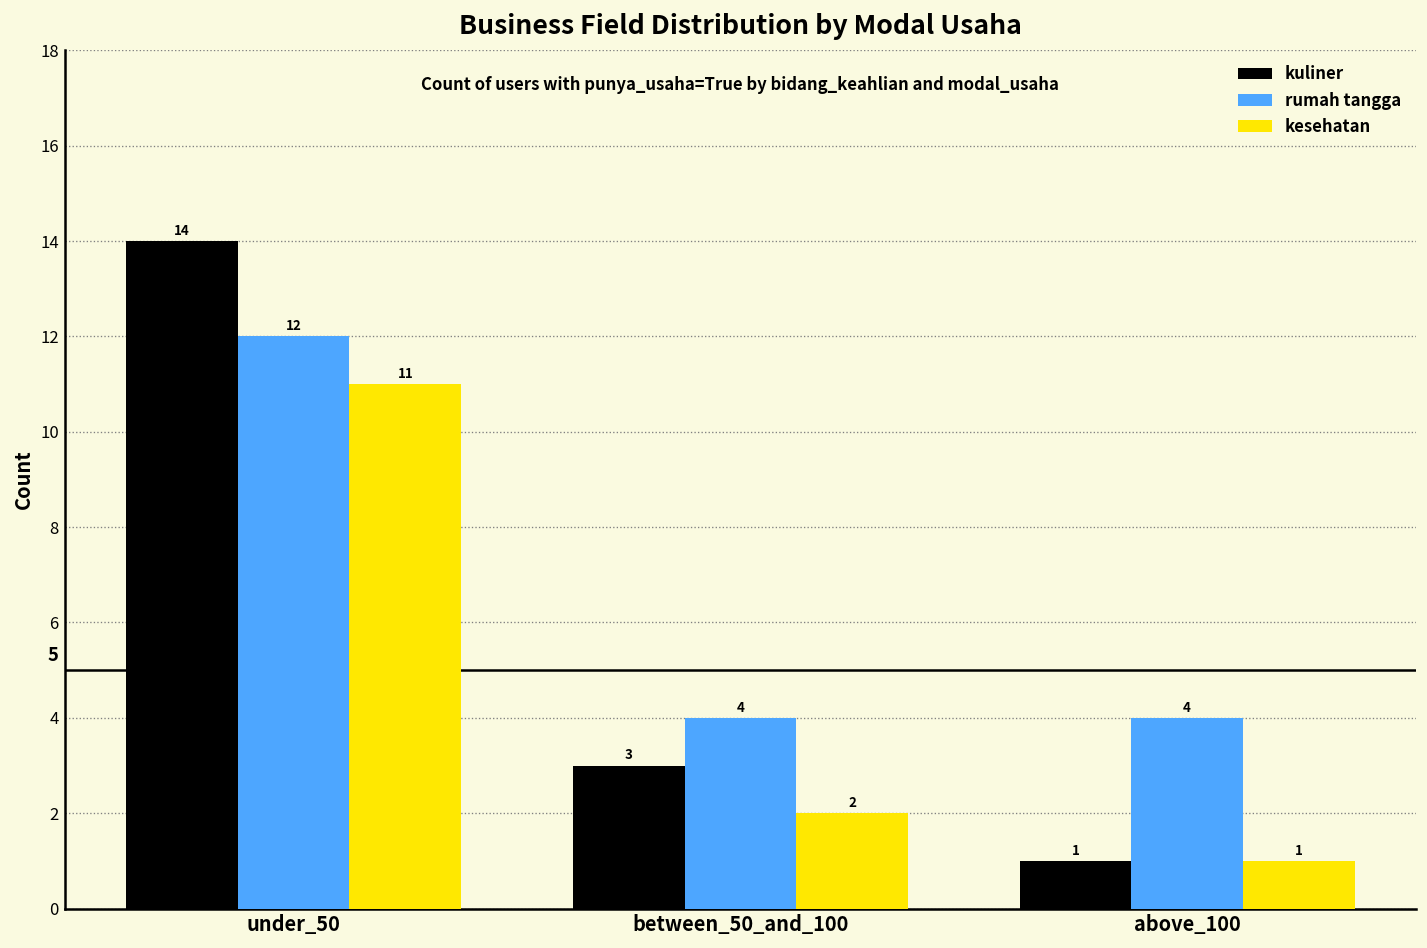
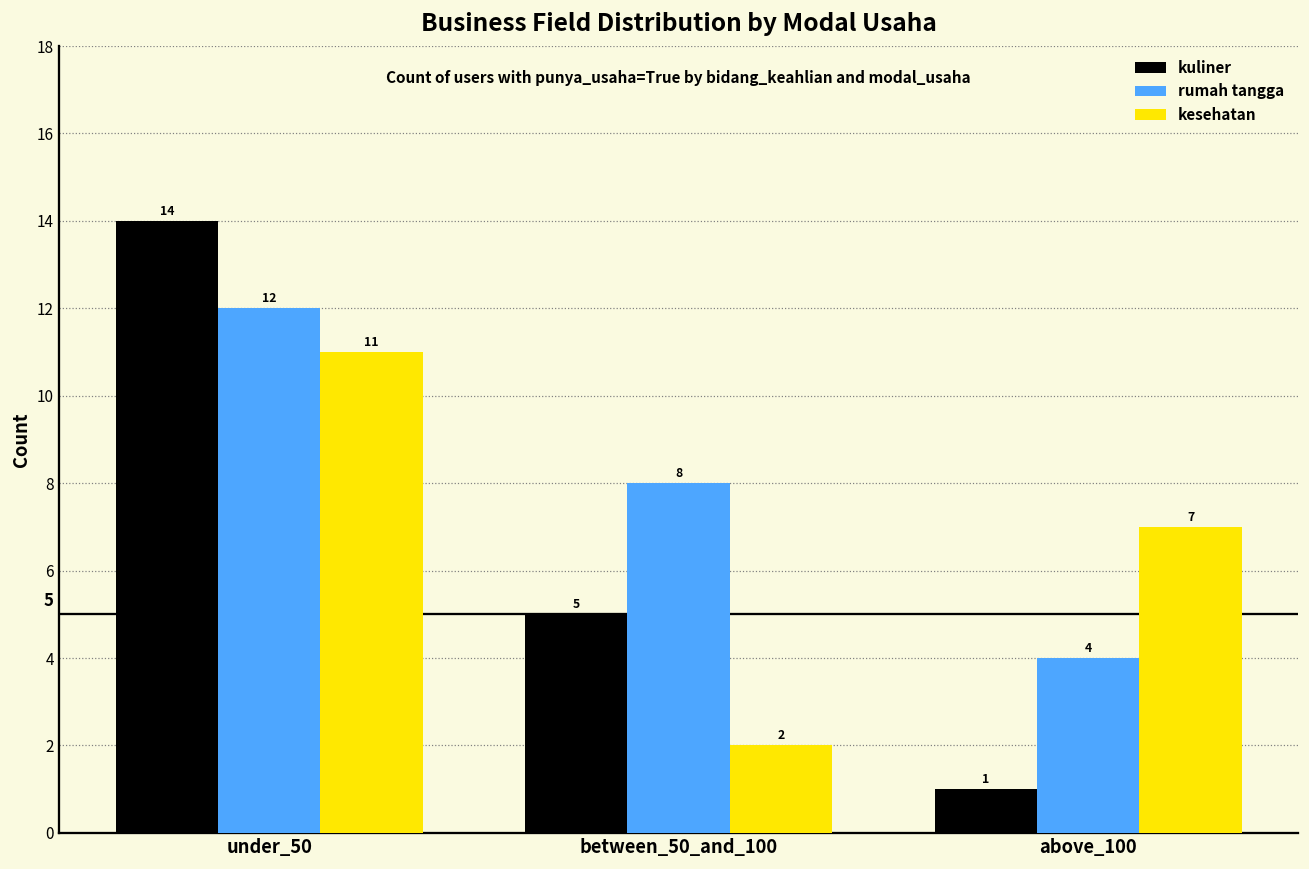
  {
    "kuliner": {
      "under_50": 14,
-     "between_50_and_100": 3,
+     "between_50_and_100": 5,
      "above_100": 1
    },
    "rumah tangga": {
      "under_50": 12,
-     "between_50_and_100": 4,
+     "between_50_and_100": 8,
      "above_100": 4
    },
    "kesehatan": {
      "under_50": 11,
      "between_50_and_100": 2,
-     "above_100": 1
+     "above_100": 7
    }
  }
